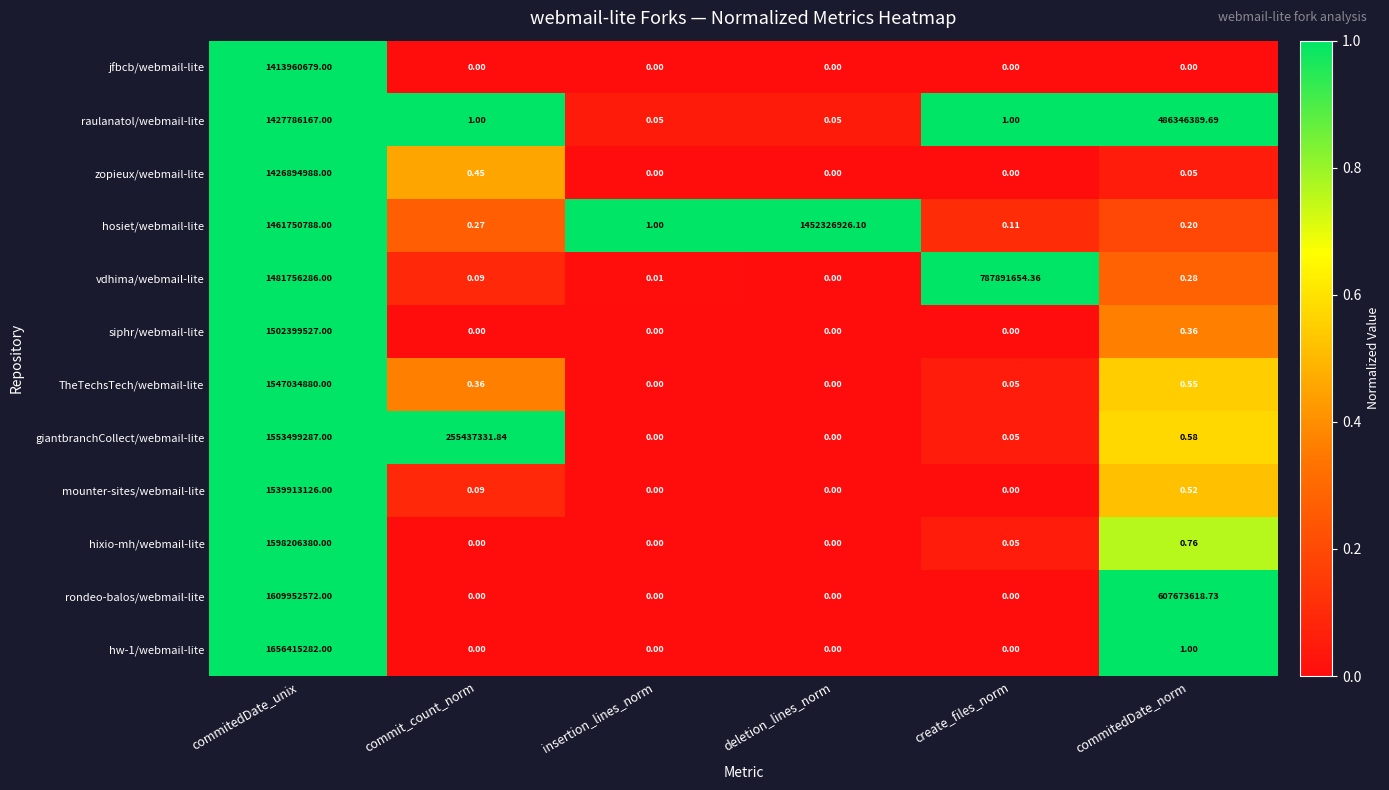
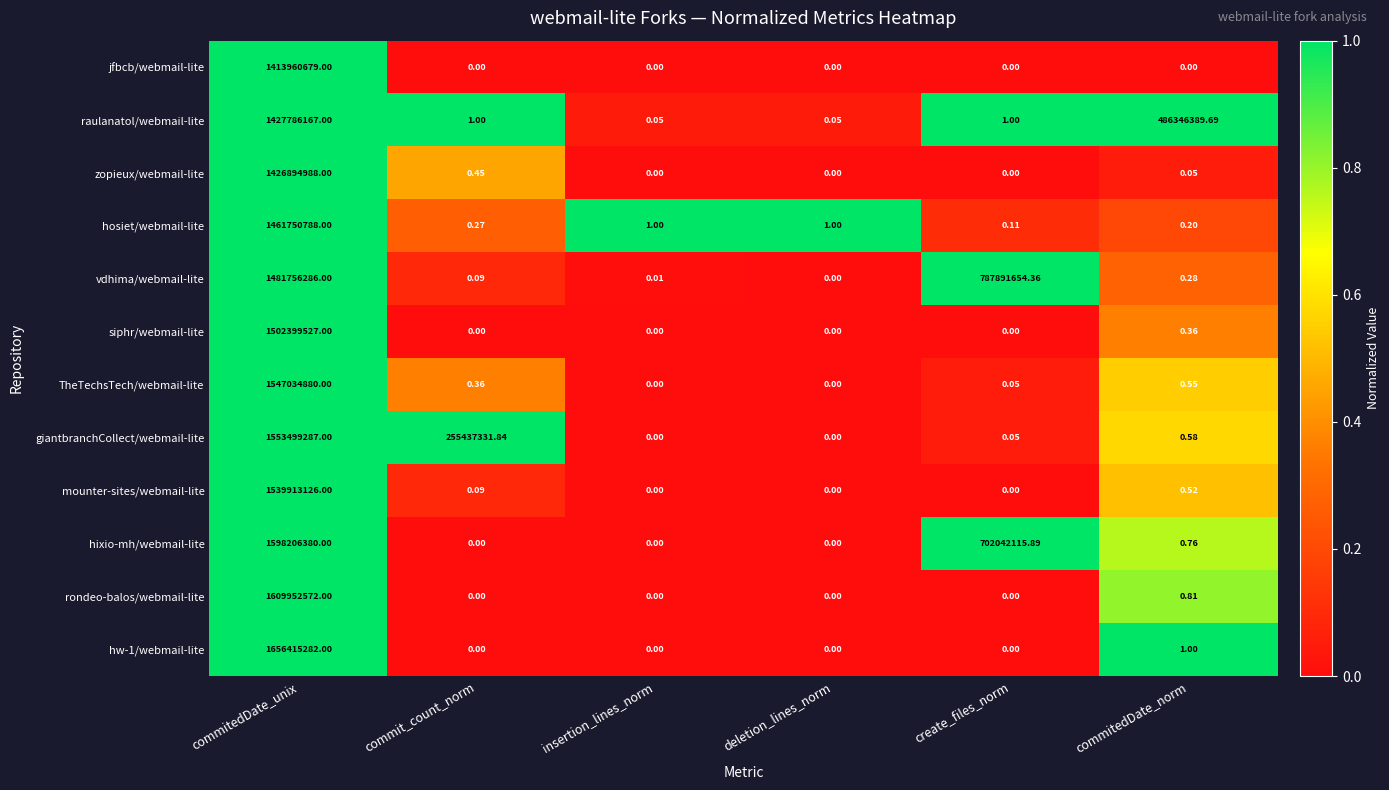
  {
    "jfbcb/webmail-lite": {
      "commitedDate_unix": 1413960679.00,
      "commit_count_norm": 0.00,
      "insertion_lines_norm": 0.00,
      "deletion_lines_norm": 0.00,
      "create_files_norm": 0.00,
      "commitedDate_norm": 0.00
    },
    "raulanatol/webmail-lite": {
      "commitedDate_unix": 1427786167.00,
      "commit_count_norm": 1.00,
      "insertion_lines_norm": 0.05,
      "deletion_lines_norm": 0.05,
      "create_files_norm": 1.00,
      "commitedDate_norm": 486346389.69
    },
    "zopieux/webmail-lite": {
      "commitedDate_unix": 1426894988.00,
      "commit_count_norm": 0.45,
      "insertion_lines_norm": 0.00,
      "deletion_lines_norm": 0.00,
      "create_files_norm": 0.00,
      "commitedDate_norm": 0.05
    },
    "hosiet/webmail-lite": {
      "commitedDate_unix": 1461750788.00,
      "commit_count_norm": 0.27,
      "insertion_lines_norm": 1.00,
-     "deletion_lines_norm": 1452326926.10,
+     "deletion_lines_norm": 1.00,
      "create_files_norm": 0.11,
      "commitedDate_norm": 0.20
    },
    "vdhima/webmail-lite": {
      "commitedDate_unix": 1481756286.00,
      "commit_count_norm": 0.09,
      "insertion_lines_norm": 0.01,
      "deletion_lines_norm": 0.00,
      "create_files_norm": 787891654.36,
      "commitedDate_norm": 0.28
    },
    "siphr/webmail-lite": {
      "commitedDate_unix": 1502399527.00,
      "commit_count_norm": 0.00,
      "insertion_lines_norm": 0.00,
      "deletion_lines_norm": 0.00,
      "create_files_norm": 0.00,
      "commitedDate_norm": 0.36
    },
    "TheTechsTech/webmail-lite": {
      "commitedDate_unix": 1547034880.00,
      "commit_count_norm": 0.36,
      "insertion_lines_norm": 0.00,
      "deletion_lines_norm": 0.00,
      "create_files_norm": 0.05,
      "commitedDate_norm": 0.55
    },
    "giantbranchCollect/webmail-lite": {
      "commitedDate_unix": 1553499287.00,
      "commit_count_norm": 255437331.84,
      "insertion_lines_norm": 0.00,
      "deletion_lines_norm": 0.00,
      "create_files_norm": 0.05,
      "commitedDate_norm": 0.58
    },
    "mounter-sites/webmail-lite": {
      "commitedDate_unix": 1539913126.00,
      "commit_count_norm": 0.09,
      "insertion_lines_norm": 0.00,
      "deletion_lines_norm": 0.00,
      "create_files_norm": 0.00,
      "commitedDate_norm": 0.52
    },
    "hixio-mh/webmail-lite": {
      "commitedDate_unix": 1598206380.00,
      "commit_count_norm": 0.00,
      "insertion_lines_norm": 0.00,
      "deletion_lines_norm": 0.00,
-     "create_files_norm": 0.05,
+     "create_files_norm": 702042115.89,
      "commitedDate_norm": 0.76
    },
    "rondeo-balos/webmail-lite": {
      "commitedDate_unix": 1609952572.00,
      "commit_count_norm": 0.00,
      "insertion_lines_norm": 0.00,
      "deletion_lines_norm": 0.00,
      "create_files_norm": 0.00,
-     "commitedDate_norm": 607673618.73
+     "commitedDate_norm": 0.81
    },
    "hw-1/webmail-lite": {
      "commitedDate_unix": 1656415282.00,
      "commit_count_norm": 0.00,
      "insertion_lines_norm": 0.00,
      "deletion_lines_norm": 0.00,
      "create_files_norm": 0.00,
      "commitedDate_norm": 1.00
    }
  }
